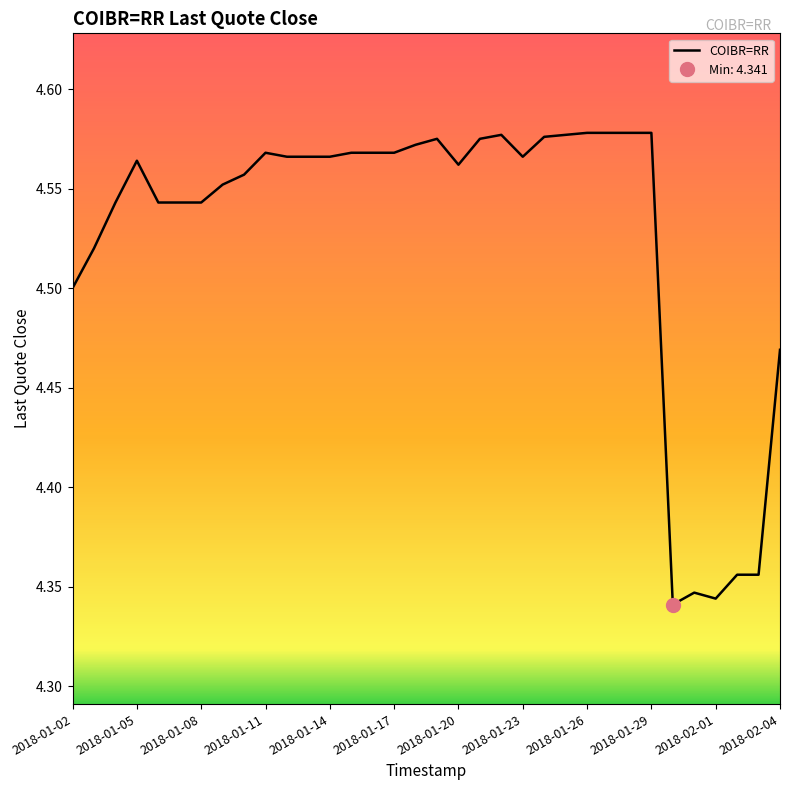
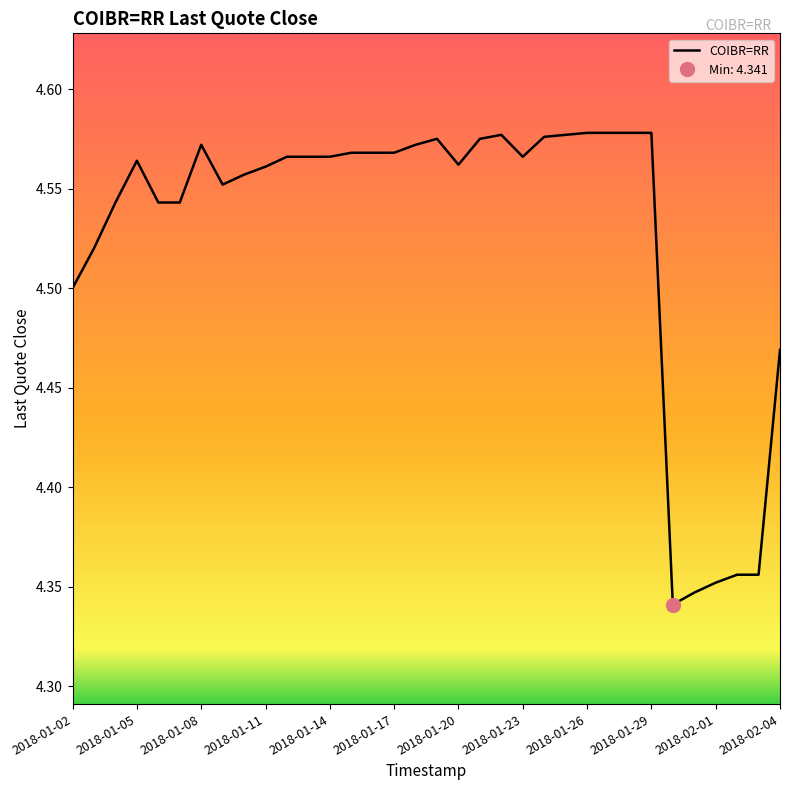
  {
    "COIBR=RR": {
      "2018-01-02": 4.500,
      "2018-01-05": 4.564,
-     "2018-01-08": 4.543,
-     "2018-01-11": 4.568,
+     "2018-01-08": 4.572,
+     "2018-01-11": 4.561,
      "2018-01-14": 4.566,
      "2018-01-17": 4.568,
      "2018-01-20": 4.562,
      "2018-01-23": 4.566,
      "2018-01-26": 4.578,
      "2018-01-29": 4.578,
-     "2018-02-01": 4.344,
+     "2018-02-01": 4.352,
      "2018-02-04": 4.469
    }
  }
